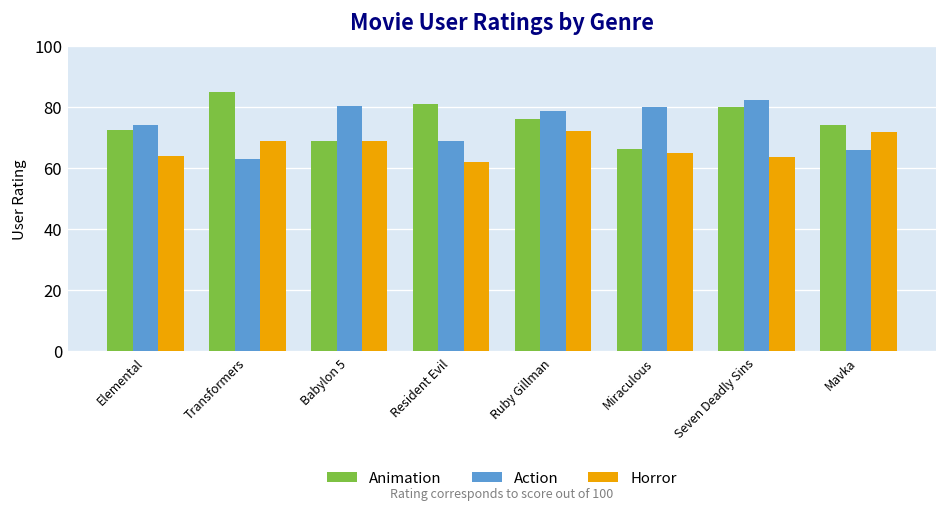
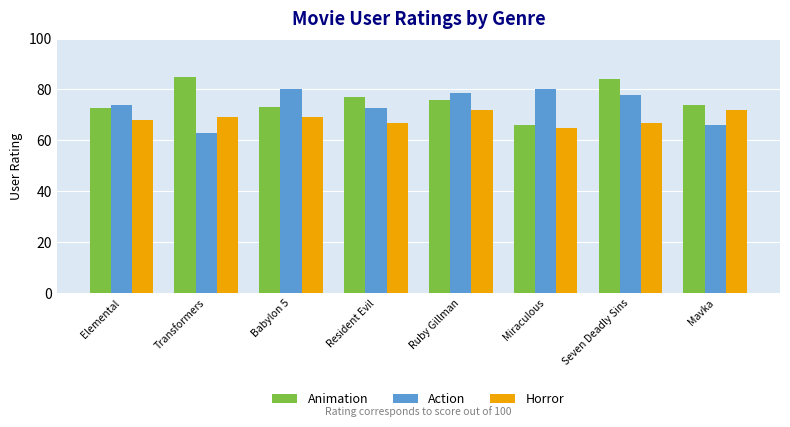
  {
    "Animation": {
      "Elemental": 73,
      "Transformers": 85,
-     "Babylon 5": 69,
-     "Resident Evil": 81,
+     "Babylon 5": 73,
+     "Resident Evil": 77,
      "Ruby Gillman": 76,
      "Miraculous": 66,
-     "Seven Deadly Sins": 80,
+     "Seven Deadly Sins": 84,
      "Mavka": 74
    },
    "Action": {
      "Elemental": 74,
      "Transformers": 63,
      "Babylon 5": 80,
-     "Resident Evil": 69,
+     "Resident Evil": 73,
      "Ruby Gillman": 79,
      "Miraculous": 80,
-     "Seven Deadly Sins": 82,
+     "Seven Deadly Sins": 78,
      "Mavka": 66
    },
    "Horror": {
-     "Elemental": 64,
+     "Elemental": 68,
      "Transformers": 69,
      "Babylon 5": 69,
-     "Resident Evil": 62,
+     "Resident Evil": 67,
      "Ruby Gillman": 72,
      "Miraculous": 65,
-     "Seven Deadly Sins": 64,
+     "Seven Deadly Sins": 67,
      "Mavka": 72
    }
  }
